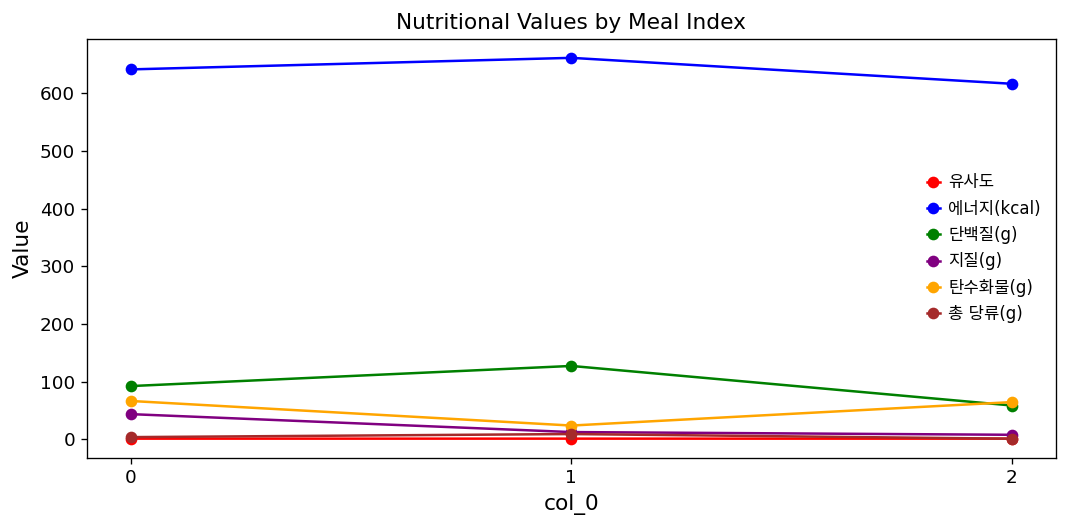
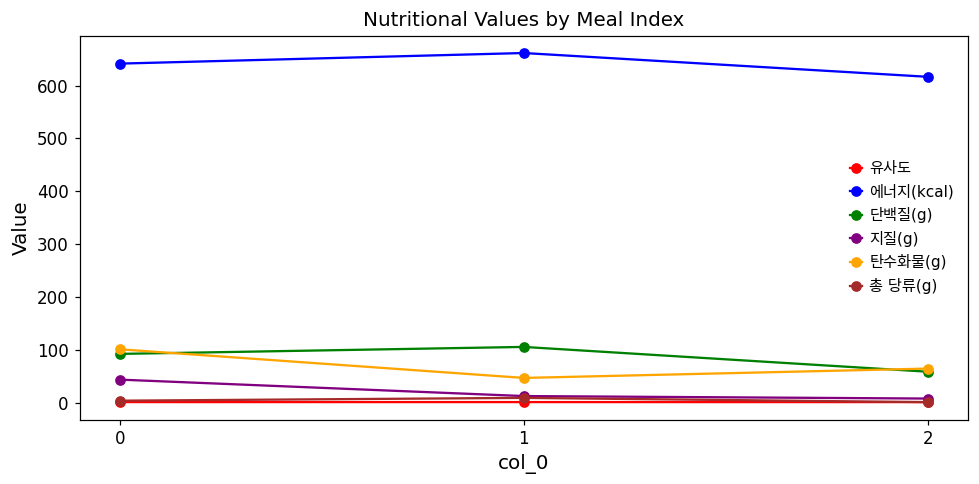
  {
    "유사도": {
      "1": 0
    },
    "에너지(kcal)": {
      "0": 640,
      "1": 660,
      "2": 620
    },
    "단백질(g)": {
      "0": 90,
-     "1": 130,
+     "1": 110,
      "2": 60
    },
    "지질(g)": {
      "0": 40,
      "2": 10
    },
    "탄수화물(g)": {
-     "0": 70,
-     "1": 20,
+     "0": 100,
+     "1": 50,
      "2": 60
    }
  }
